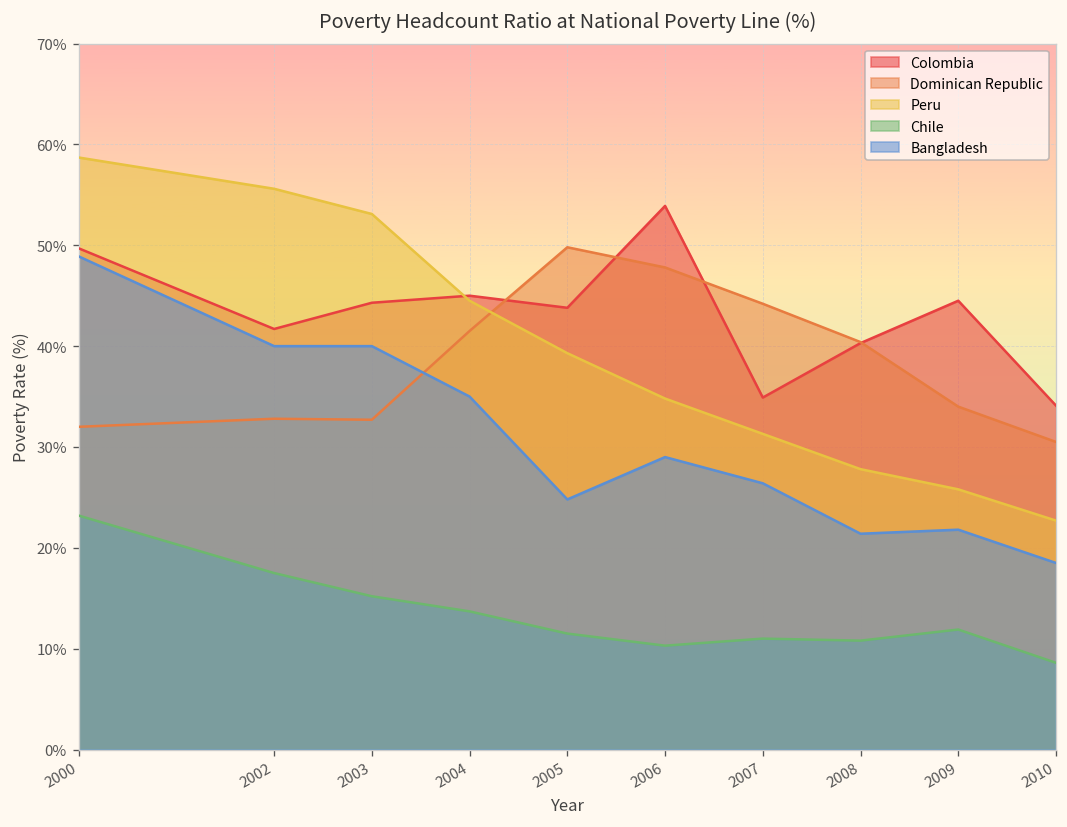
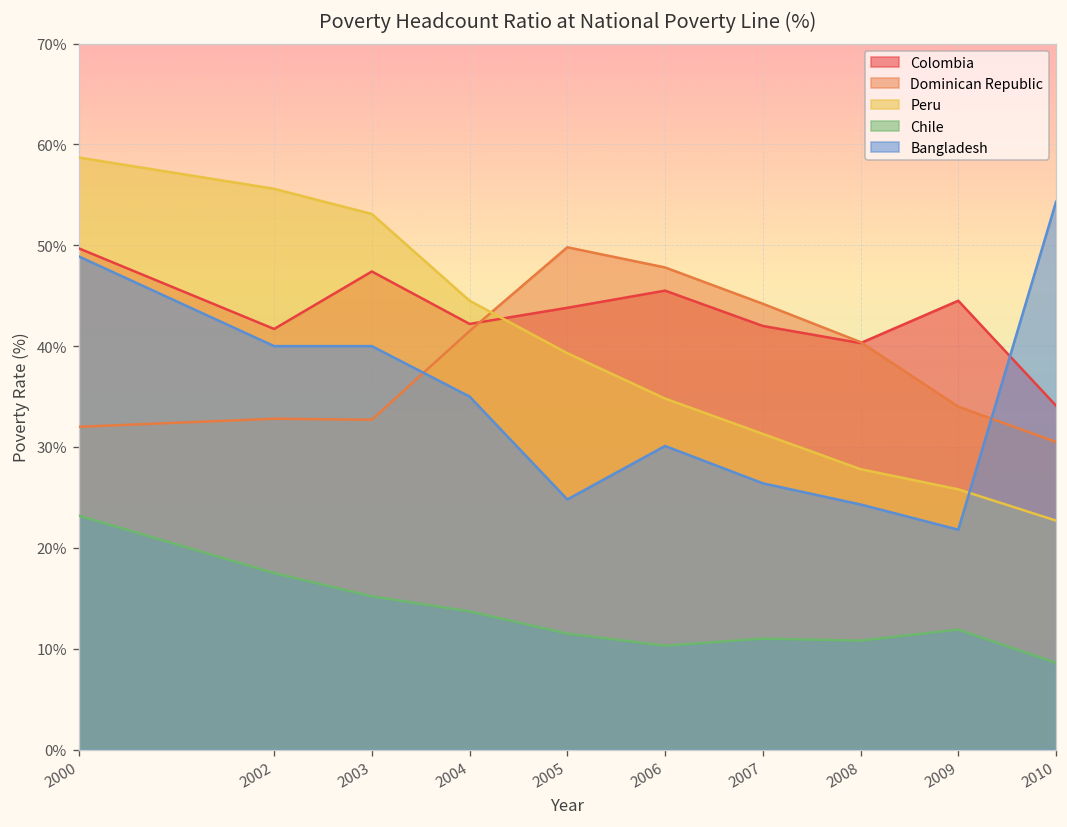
  {
    "Colombia": {
      "2000": "50%",
      "2002": "42%",
-     "2003": "44%",
-     "2004": "45%",
+     "2003": "47%",
+     "2004": "42%",
      "2005": "44%",
-     "2006": "54%",
-     "2007": "35%",
+     "2006": "46%",
+     "2007": "42%",
      "2009": "45%",
      "2010": "34%"
    },
    "Chile": {
      "2000": "23%",
      "2002": "18%",
      "2003": "15%",
      "2004": "14%",
      "2005": "12%",
      "2006": "10%",
      "2007": "11%",
      "2008": "11%",
      "2009": "12%",
      "2010": "9%"
    },
    "Bangladesh": {
      "2000": "49%",
      "2002": "40%",
      "2003": "40%",
      "2004": "35%",
      "2005": "25%",
-     "2006": "29%",
+     "2006": "30%",
      "2007": "26%",
-     "2008": "21%",
+     "2008": "24%",
      "2009": "22%",
-     "2010": "19%"
+     "2010": "54%"
    }
  }
